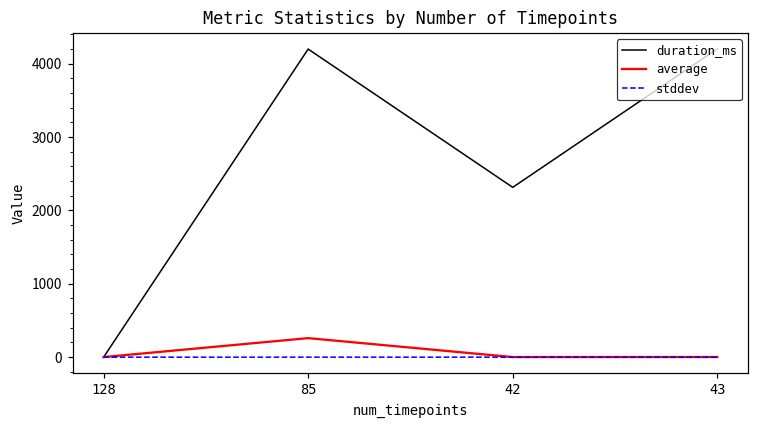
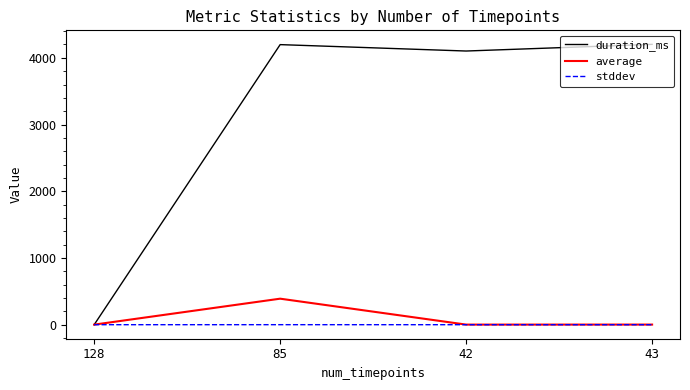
  {
    "duration_ms": {
      "85": 4200,
-     "42": 2300
+     "42": 4100
    },
    "average": {
-     "85": 300
+     "85": 400
    },
    "stddev": {
      "85": 0
    }
  }
